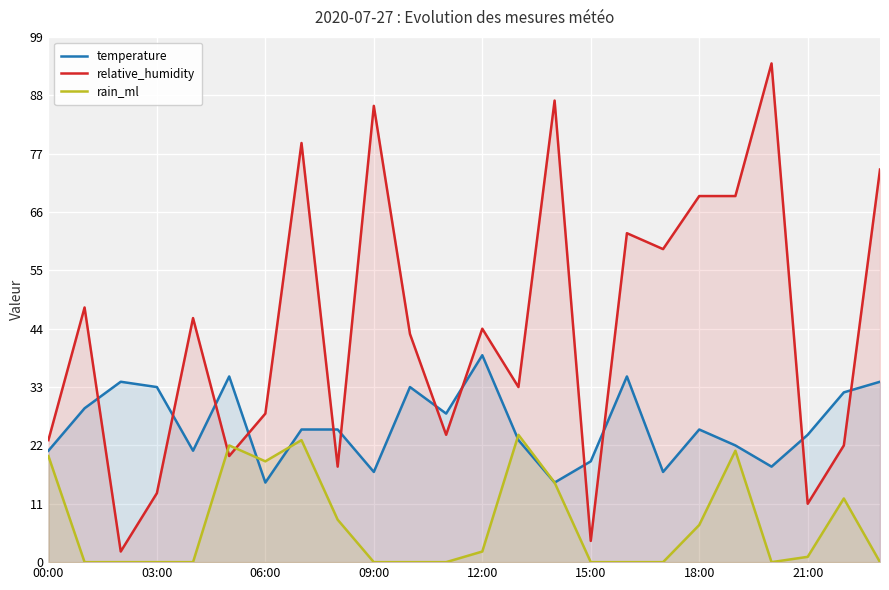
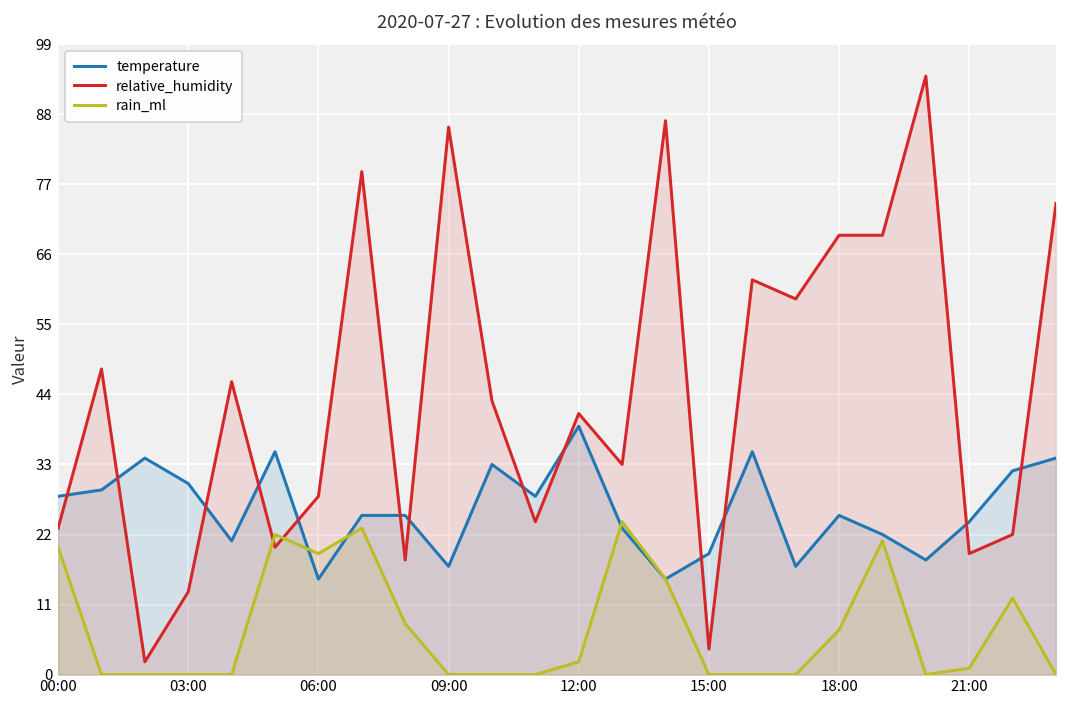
  {
    "temperature": {
-     "00:00": 21,
-     "03:00": 33,
+     "00:00": 28,
+     "03:00": 30,
      "06:00": 15,
      "09:00": 17,
      "12:00": 39,
      "15:00": 19,
      "18:00": 25,
      "21:00": 24
    },
    "relative_humidity": {
      "00:00": 23,
      "03:00": 13,
      "06:00": 28,
      "09:00": 86,
-     "12:00": 44,
+     "12:00": 41,
      "15:00": 4,
      "18:00": 69,
-     "21:00": 11
+     "21:00": 19
    },
    "rain_ml": {
      "00:00": 20,
      "03:00": 0,
      "06:00": 19,
      "09:00": 0,
      "12:00": 2,
      "15:00": 0,
      "18:00": 7,
      "21:00": 1
    }
  }
